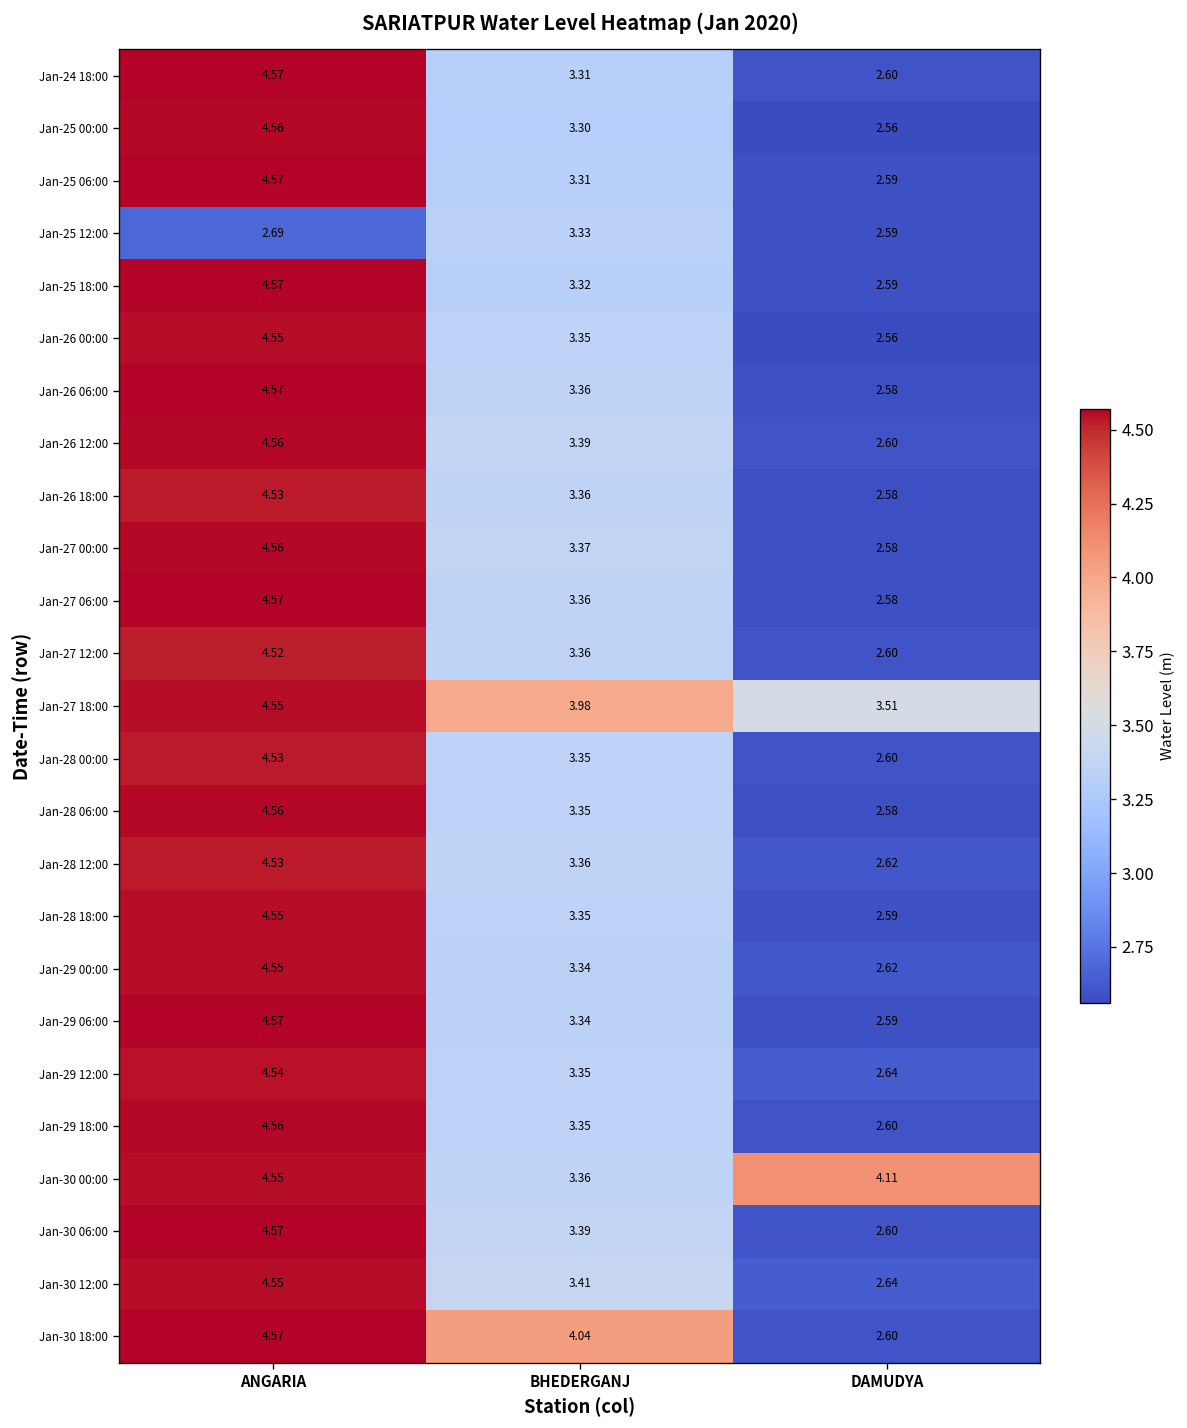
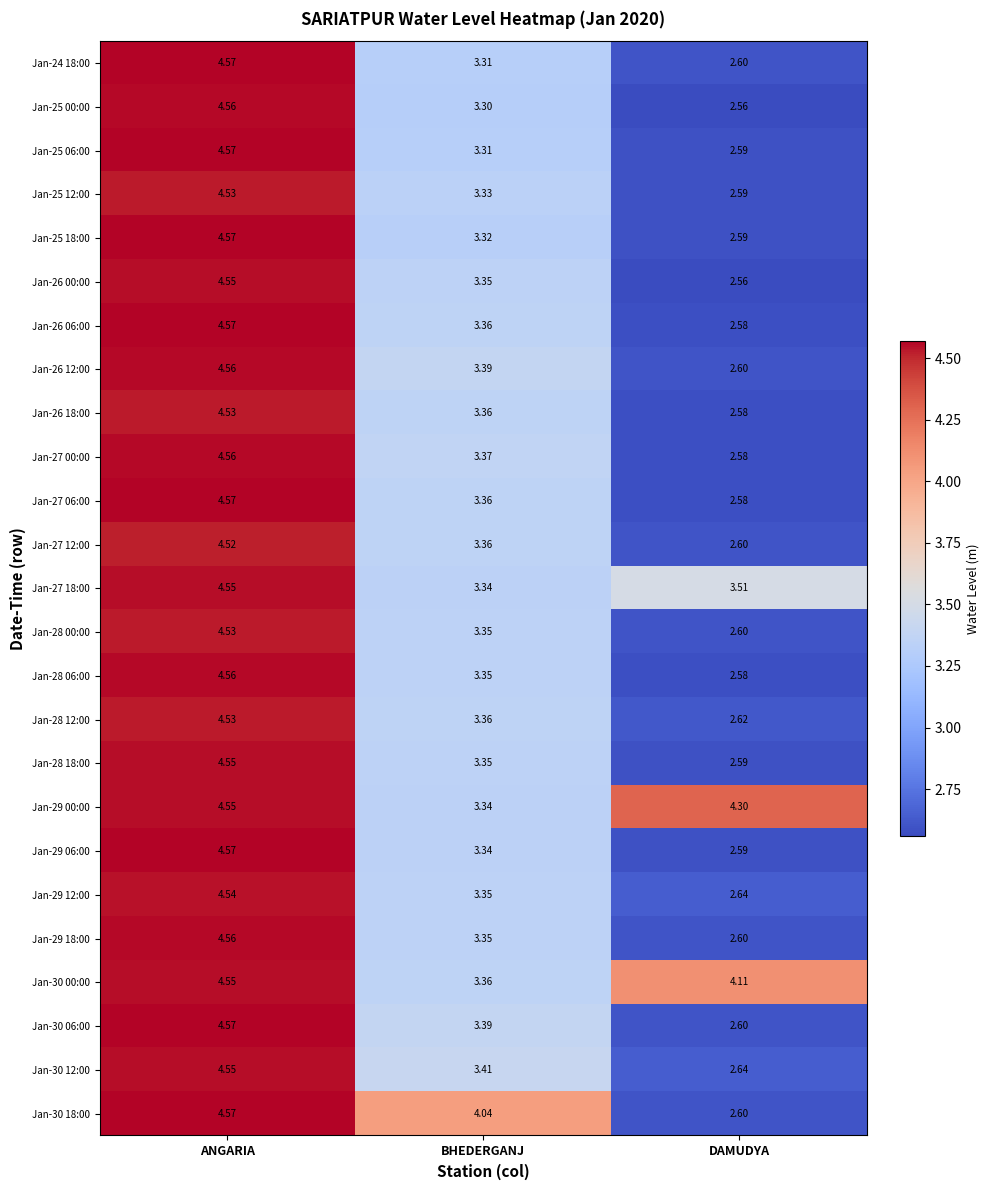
  {
    "Jan-24 18:00": {
      "ANGARIA": 4.57,
      "BHEDERGANJ": 3.31,
      "DAMUDYA": 2.60
    },
    "Jan-25 00:00": {
      "ANGARIA": 4.56,
      "BHEDERGANJ": 3.30,
      "DAMUDYA": 2.56
    },
    "Jan-25 06:00": {
      "ANGARIA": 4.57,
      "BHEDERGANJ": 3.31,
      "DAMUDYA": 2.59
    },
    "Jan-25 12:00": {
-     "ANGARIA": 2.69,
+     "ANGARIA": 4.53,
      "BHEDERGANJ": 3.33,
      "DAMUDYA": 2.59
    },
    "Jan-25 18:00": {
      "ANGARIA": 4.57,
      "BHEDERGANJ": 3.32,
      "DAMUDYA": 2.59
    },
    "Jan-26 00:00": {
      "ANGARIA": 4.55,
      "BHEDERGANJ": 3.35,
      "DAMUDYA": 2.56
    },
    "Jan-26 06:00": {
      "ANGARIA": 4.57,
      "BHEDERGANJ": 3.36,
      "DAMUDYA": 2.58
    },
    "Jan-26 12:00": {
      "ANGARIA": 4.56,
      "BHEDERGANJ": 3.39,
      "DAMUDYA": 2.60
    },
    "Jan-26 18:00": {
      "ANGARIA": 4.53,
      "BHEDERGANJ": 3.36,
      "DAMUDYA": 2.58
    },
    "Jan-27 00:00": {
      "ANGARIA": 4.56,
      "BHEDERGANJ": 3.37,
      "DAMUDYA": 2.58
    },
    "Jan-27 06:00": {
      "ANGARIA": 4.57,
      "BHEDERGANJ": 3.36,
      "DAMUDYA": 2.58
    },
    "Jan-27 12:00": {
      "ANGARIA": 4.52,
      "BHEDERGANJ": 3.36,
      "DAMUDYA": 2.60
    },
    "Jan-27 18:00": {
      "ANGARIA": 4.55,
-     "BHEDERGANJ": 3.98,
+     "BHEDERGANJ": 3.34,
      "DAMUDYA": 3.51
    },
    "Jan-28 00:00": {
      "ANGARIA": 4.53,
      "BHEDERGANJ": 3.35,
      "DAMUDYA": 2.60
    },
    "Jan-28 06:00": {
      "ANGARIA": 4.56,
      "BHEDERGANJ": 3.35,
      "DAMUDYA": 2.58
    },
    "Jan-28 12:00": {
      "ANGARIA": 4.53,
      "BHEDERGANJ": 3.36,
      "DAMUDYA": 2.62
    },
    "Jan-28 18:00": {
      "ANGARIA": 4.55,
      "BHEDERGANJ": 3.35,
      "DAMUDYA": 2.59
    },
    "Jan-29 00:00": {
      "ANGARIA": 4.55,
      "BHEDERGANJ": 3.34,
-     "DAMUDYA": 2.62
+     "DAMUDYA": 4.30
    },
    "Jan-29 06:00": {
      "ANGARIA": 4.57,
      "BHEDERGANJ": 3.34,
      "DAMUDYA": 2.59
    },
    "Jan-29 12:00": {
      "ANGARIA": 4.54,
      "BHEDERGANJ": 3.35,
      "DAMUDYA": 2.64
    },
    "Jan-29 18:00": {
      "ANGARIA": 4.56,
      "BHEDERGANJ": 3.35,
      "DAMUDYA": 2.60
    },
    "Jan-30 00:00": {
      "ANGARIA": 4.55,
      "BHEDERGANJ": 3.36,
      "DAMUDYA": 4.11
    },
    "Jan-30 06:00": {
      "ANGARIA": 4.57,
      "BHEDERGANJ": 3.39,
      "DAMUDYA": 2.60
    },
    "Jan-30 12:00": {
      "ANGARIA": 4.55,
      "BHEDERGANJ": 3.41,
      "DAMUDYA": 2.64
    },
    "Jan-30 18:00": {
      "ANGARIA": 4.57,
      "BHEDERGANJ": 4.04,
      "DAMUDYA": 2.60
    }
  }
